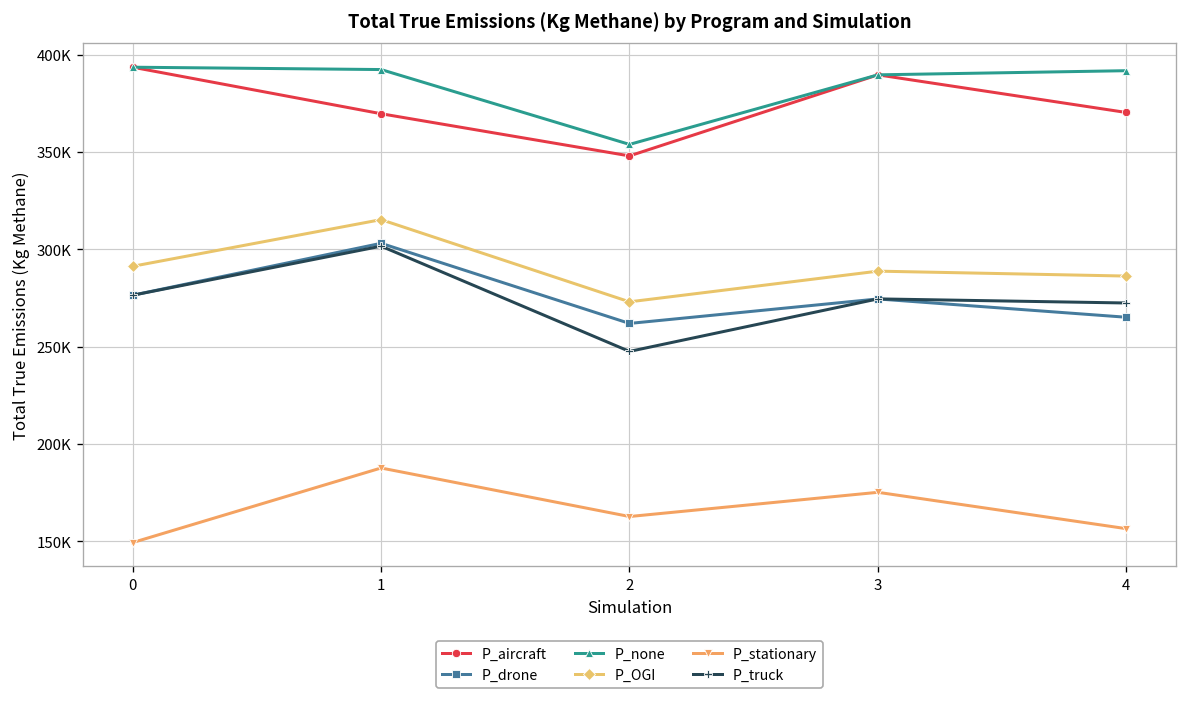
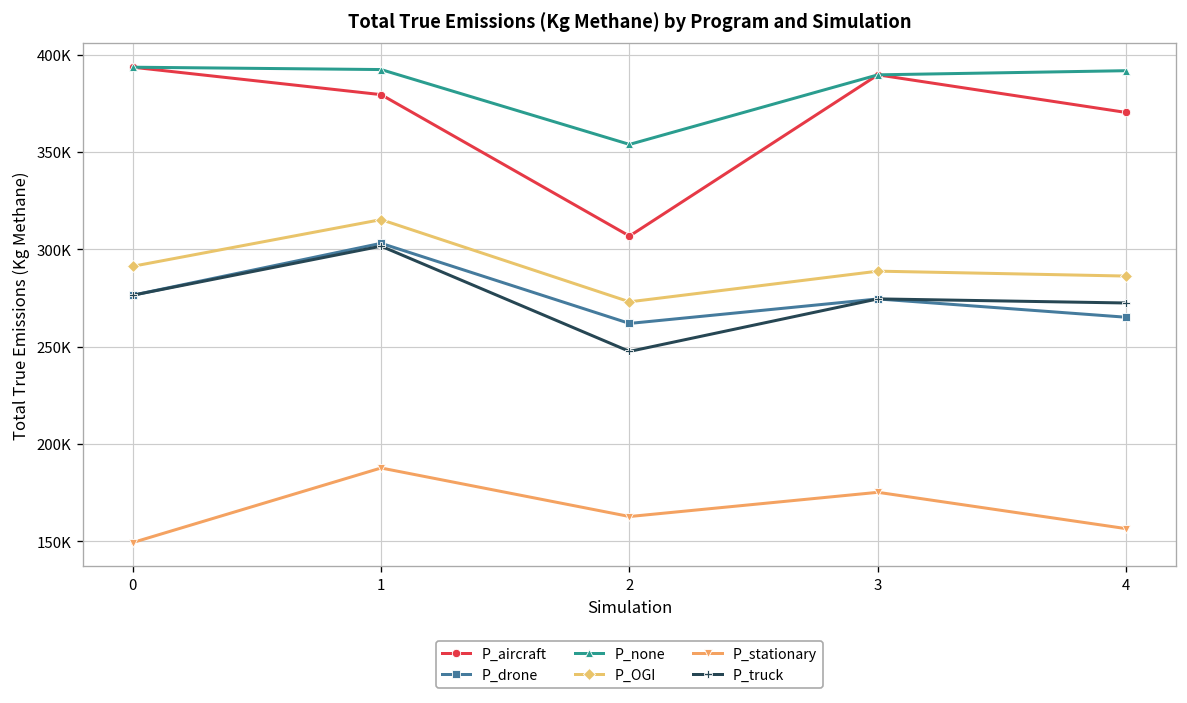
  {
    "P_aircraft": {
-     "1": 370000,
-     "2": 348000,
+     "1": 379000,
+     "2": 307000,
      "4": 370000
    },
    "P_truck": {
      "2": 248000,
      "4": 272000
    }
  }
